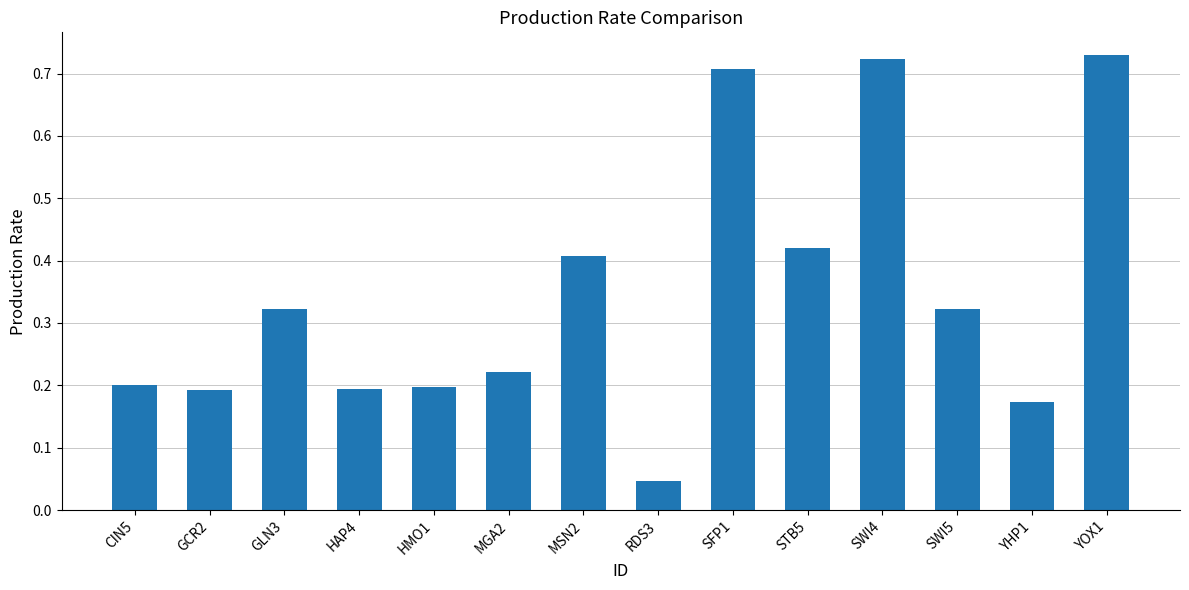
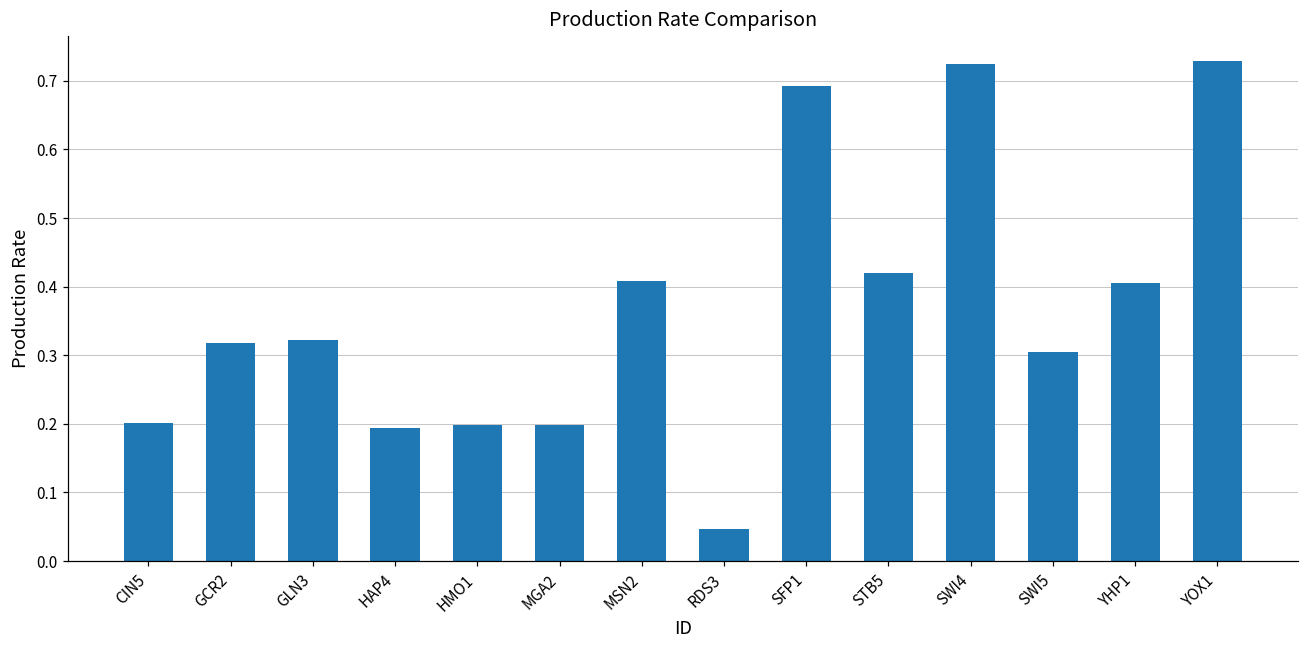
  {
    "CIN5": 0.20,
-   "GCR2": 0.19,
+   "GCR2": 0.32,
    "GLN3": 0.32,
    "HAP4": 0.19,
    "HMO1": 0.20,
-   "MGA2": 0.22,
+   "MGA2": 0.20,
    "MSN2": 0.41,
    "RDS3": 0.05,
-   "SFP1": 0.71,
+   "SFP1": 0.69,
    "STB5": 0.42,
    "SWI4": 0.72,
-   "SWI5": 0.32,
-   "YHP1": 0.17,
+   "SWI5": 0.31,
+   "YHP1": 0.41,
    "YOX1": 0.73
  }
